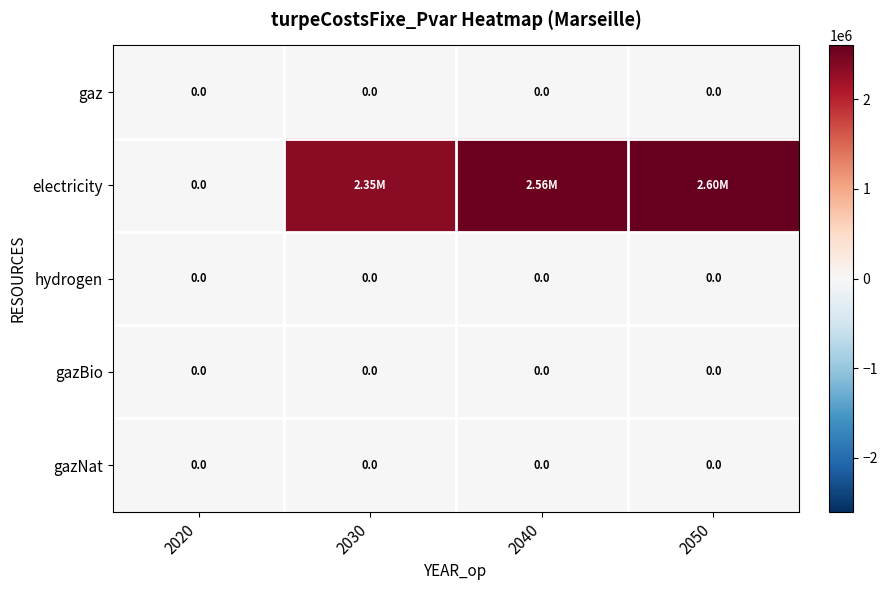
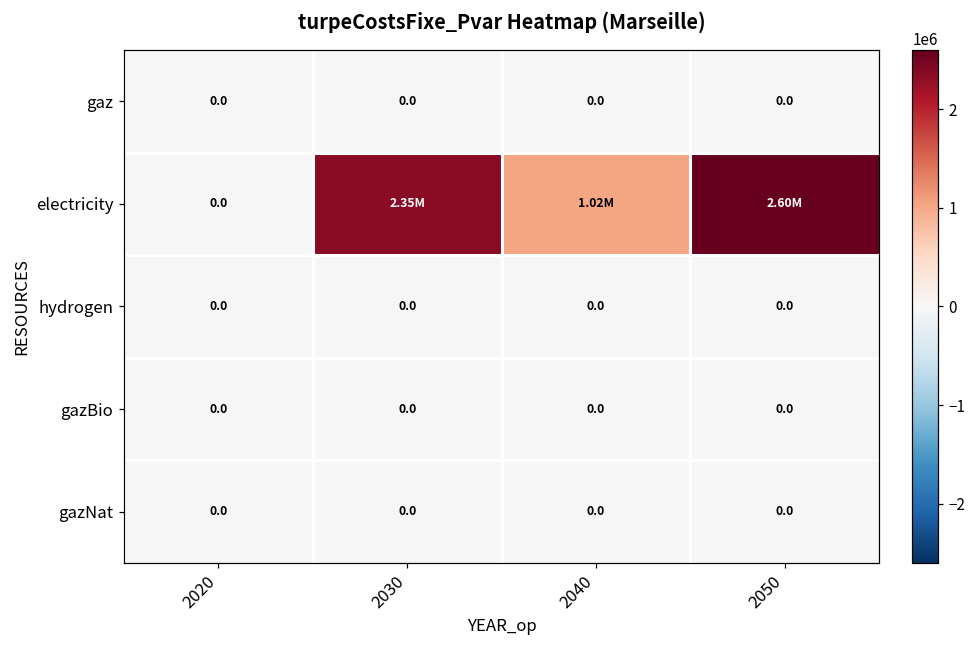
  {
    "gaz": {
      "2020": "0.0",
      "2030": "0.0",
      "2040": "0.0",
      "2050": "0.0"
    },
    "electricity": {
      "2020": "0.0",
      "2030": "2.35M",
-     "2040": "2.56M",
+     "2040": "1.02M",
      "2050": "2.60M"
    },
    "hydrogen": {
      "2020": "0.0",
      "2030": "0.0",
      "2040": "0.0",
      "2050": "0.0"
    },
    "gazBio": {
      "2020": "0.0",
      "2030": "0.0",
      "2040": "0.0",
      "2050": "0.0"
    },
    "gazNat": {
      "2020": "0.0",
      "2030": "0.0",
      "2040": "0.0",
      "2050": "0.0"
    }
  }
